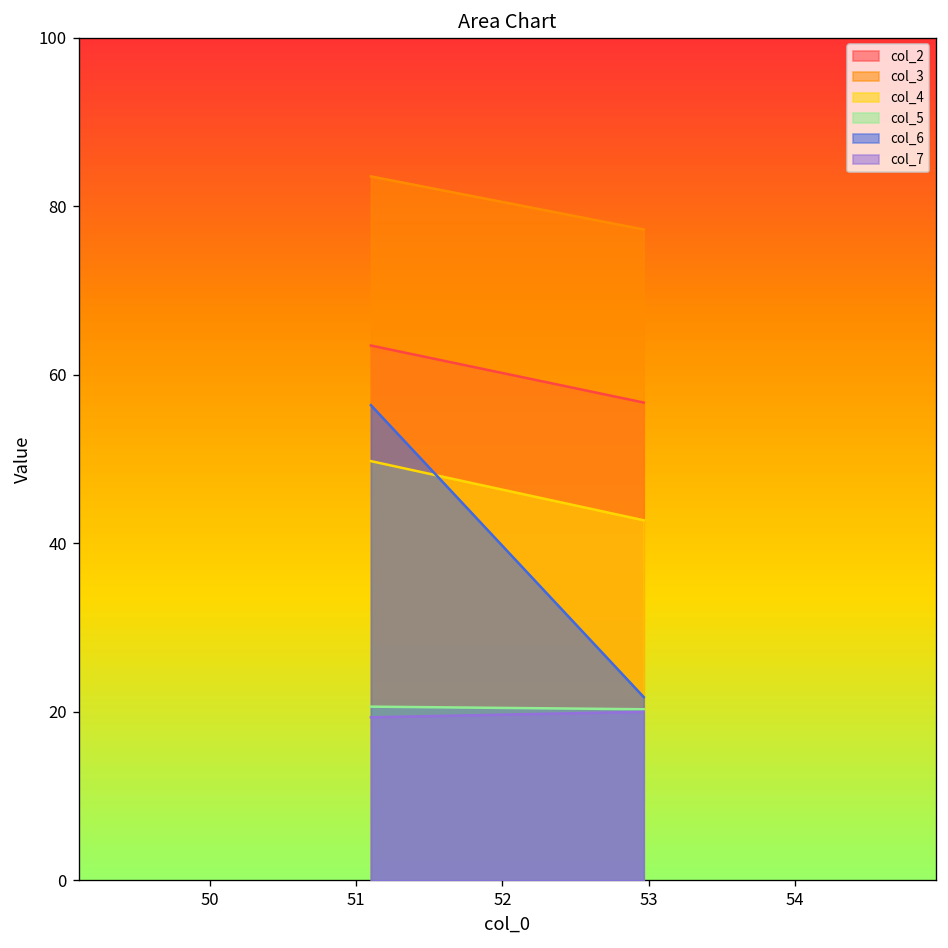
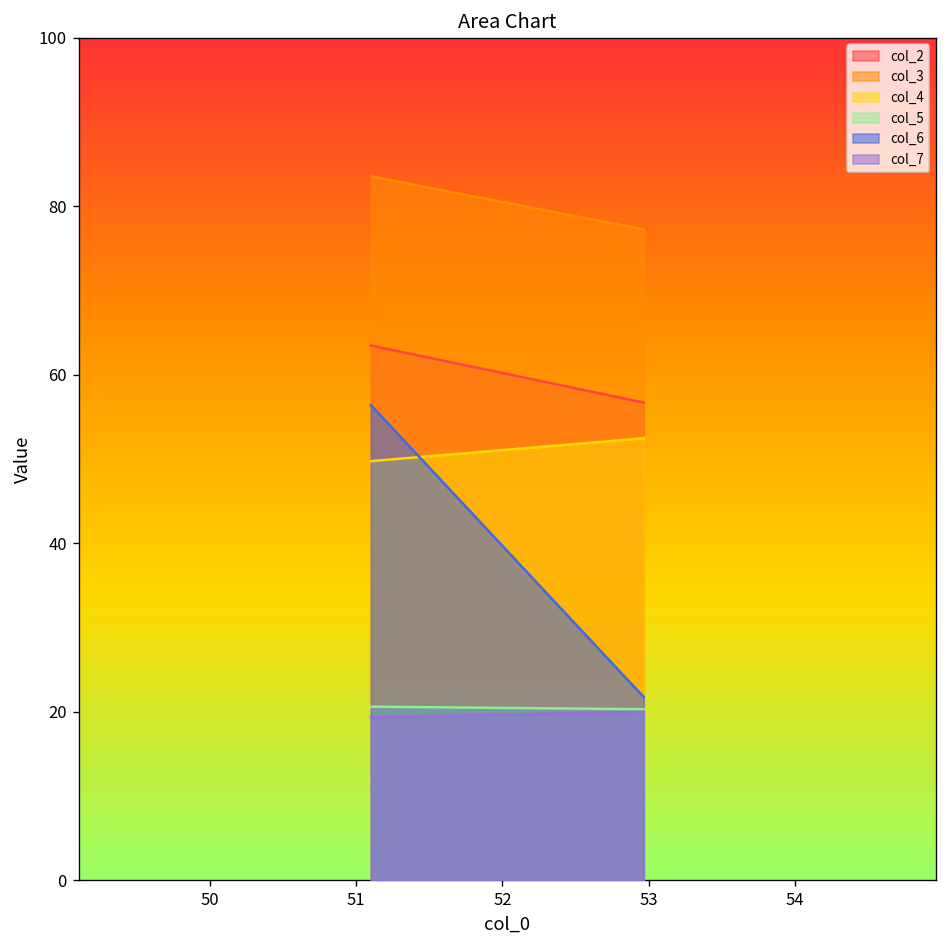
  {
    "col_2": {
      "53": 57
    },
    "col_3": {
      "53": 77
    },
    "col_4": {
-     "53": 43
+     "53": 52
    },
    "col_6": {
      "53": 22
    }
  }
